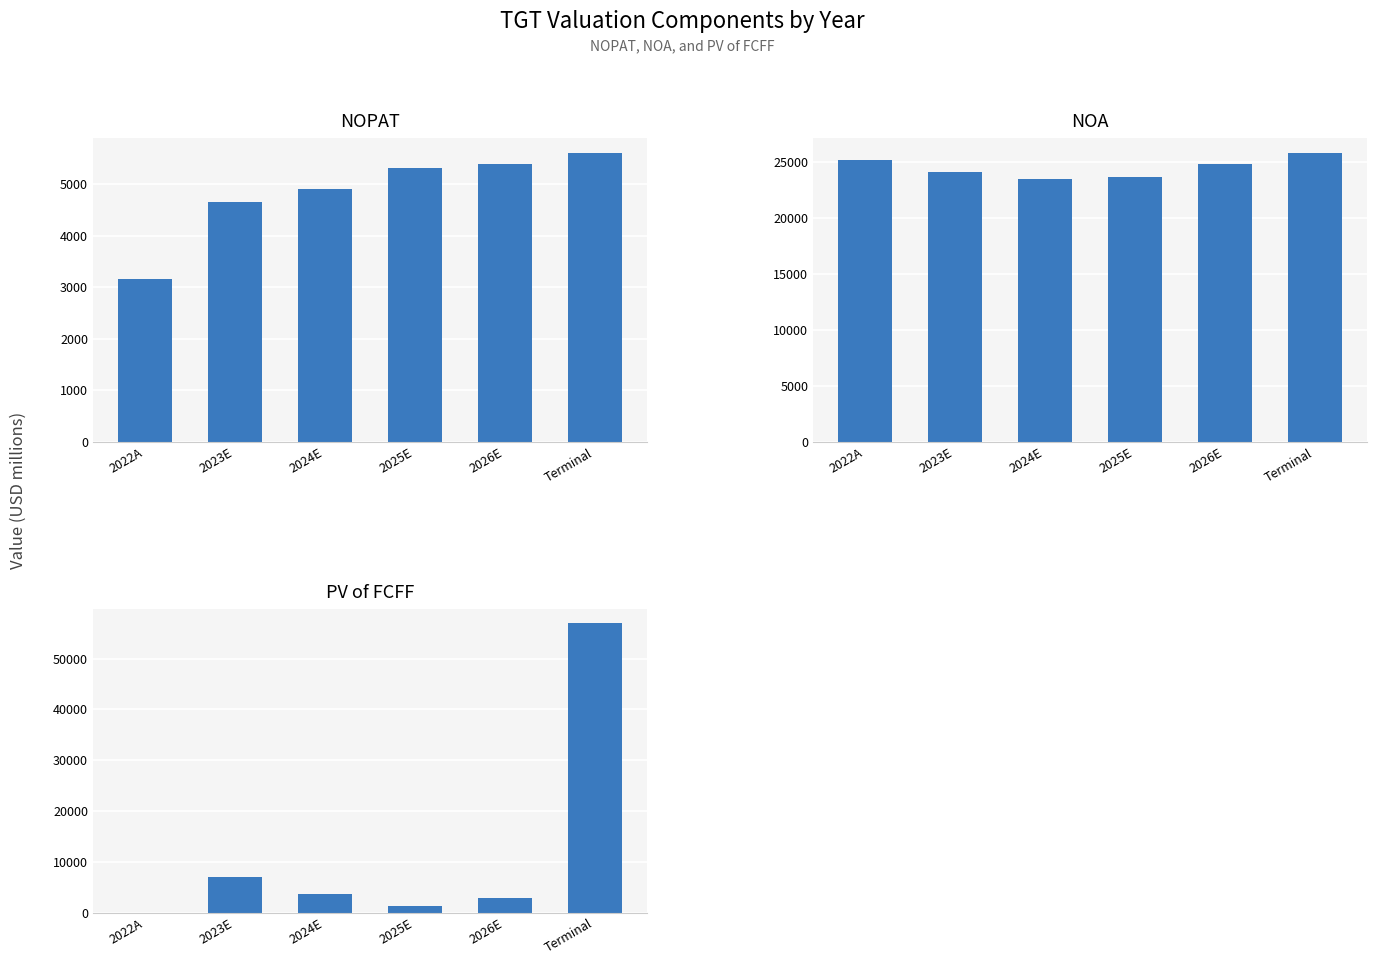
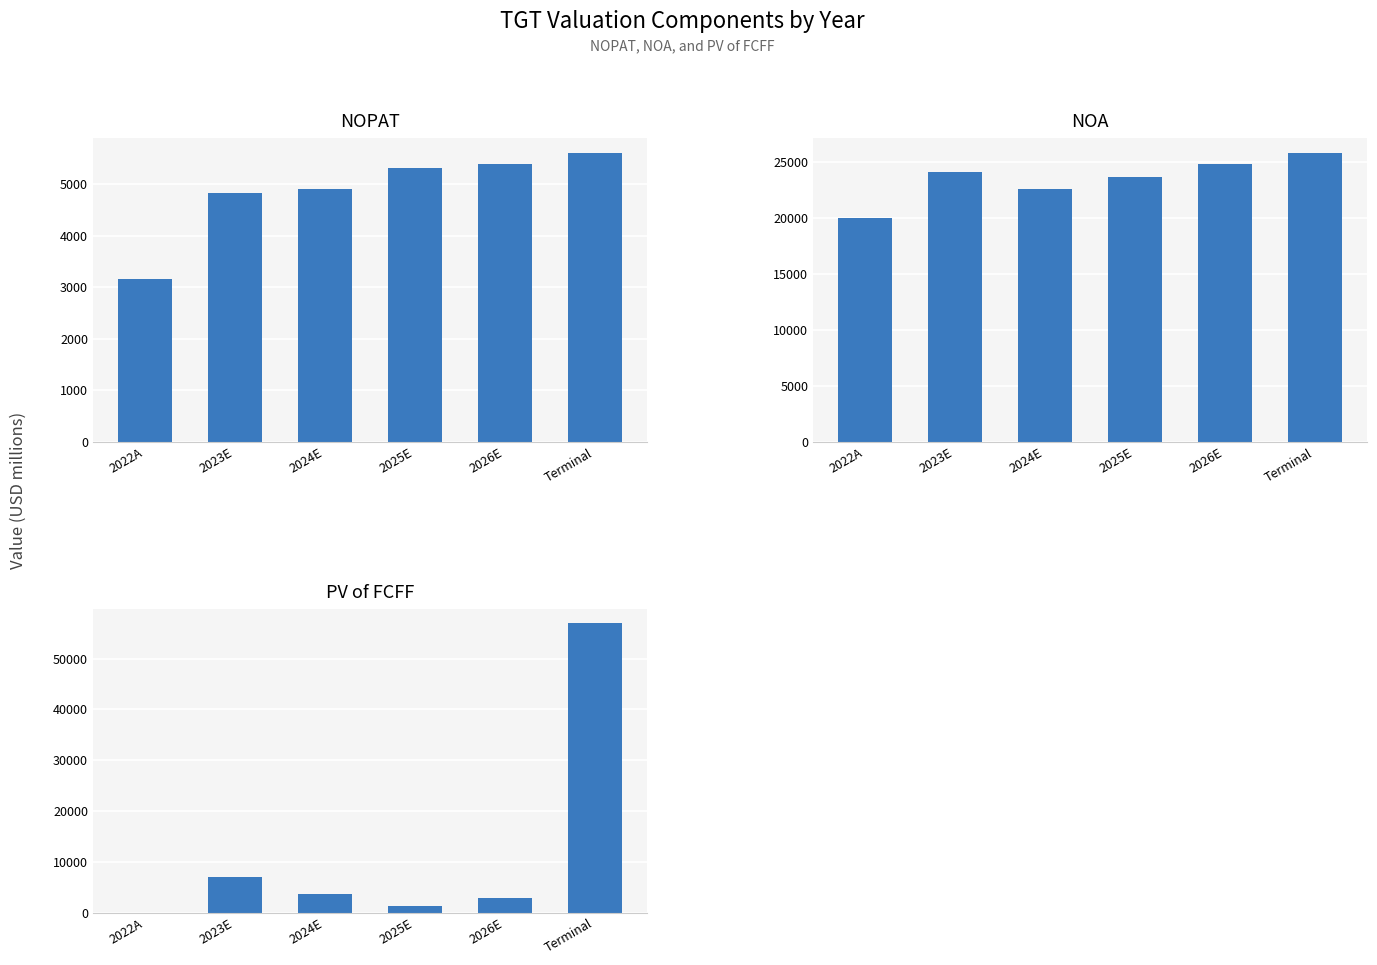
  {
    "NOPAT": {
      "2022A": 3200,
-     "2023E": 4700,
+     "2023E": 4800,
      "2024E": 4900,
      "2025E": 5300,
      "2026E": 5400,
      "Terminal": 5600
    },
    "NOA": {
-     "2022A": 25100,
+     "2022A": 20000,
      "2023E": 24100,
-     "2024E": 23400,
+     "2024E": 22600,
      "2025E": 23700,
      "2026E": 24800,
      "Terminal": 25800
    },
    "PV of FCFF": {
      "2022A": 0,
      "2023E": 7000,
      "2024E": 4000,
      "2025E": 1000,
      "2026E": 3000,
      "Terminal": 57000
    }
  }
